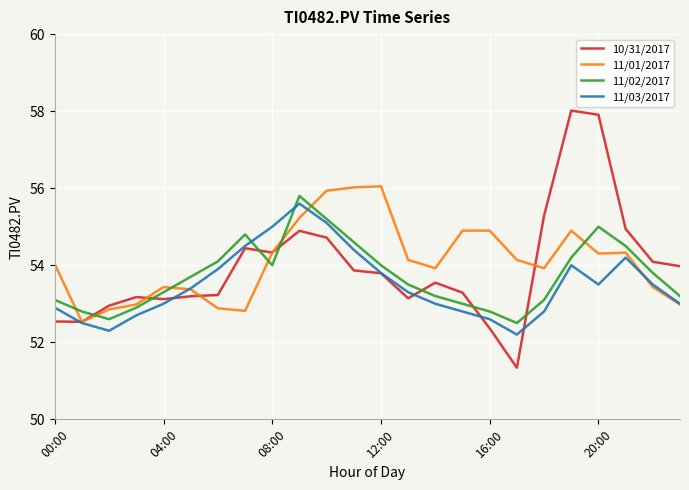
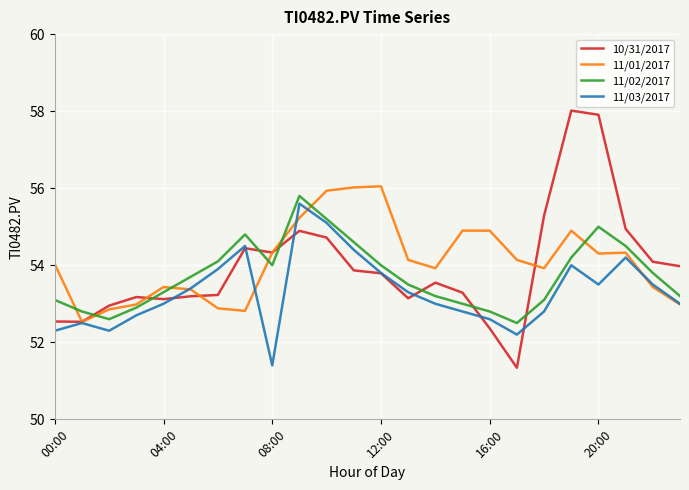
  {
    "10/31/2017": {
      "00:00": 52.5,
      "04:00": 53.1,
      "16:00": 52.4,
      "20:00": 57.9
    },
    "11/01/2017": {
      "00:00": 54.0,
      "04:00": 53.4,
      "12:00": 56.0,
      "16:00": 54.9,
      "20:00": 54.3
    },
    "11/02/2017": {
      "00:00": 53.1,
      "04:00": 53.3,
      "08:00": 54.0,
      "12:00": 54.0,
      "16:00": 52.8,
      "20:00": 55.0
    },
    "11/03/2017": {
-     "00:00": 52.9,
+     "00:00": 52.3,
      "04:00": 53.0,
-     "08:00": 55.0,
+     "08:00": 51.4,
      "16:00": 52.6,
      "20:00": 53.5
    }
  }
